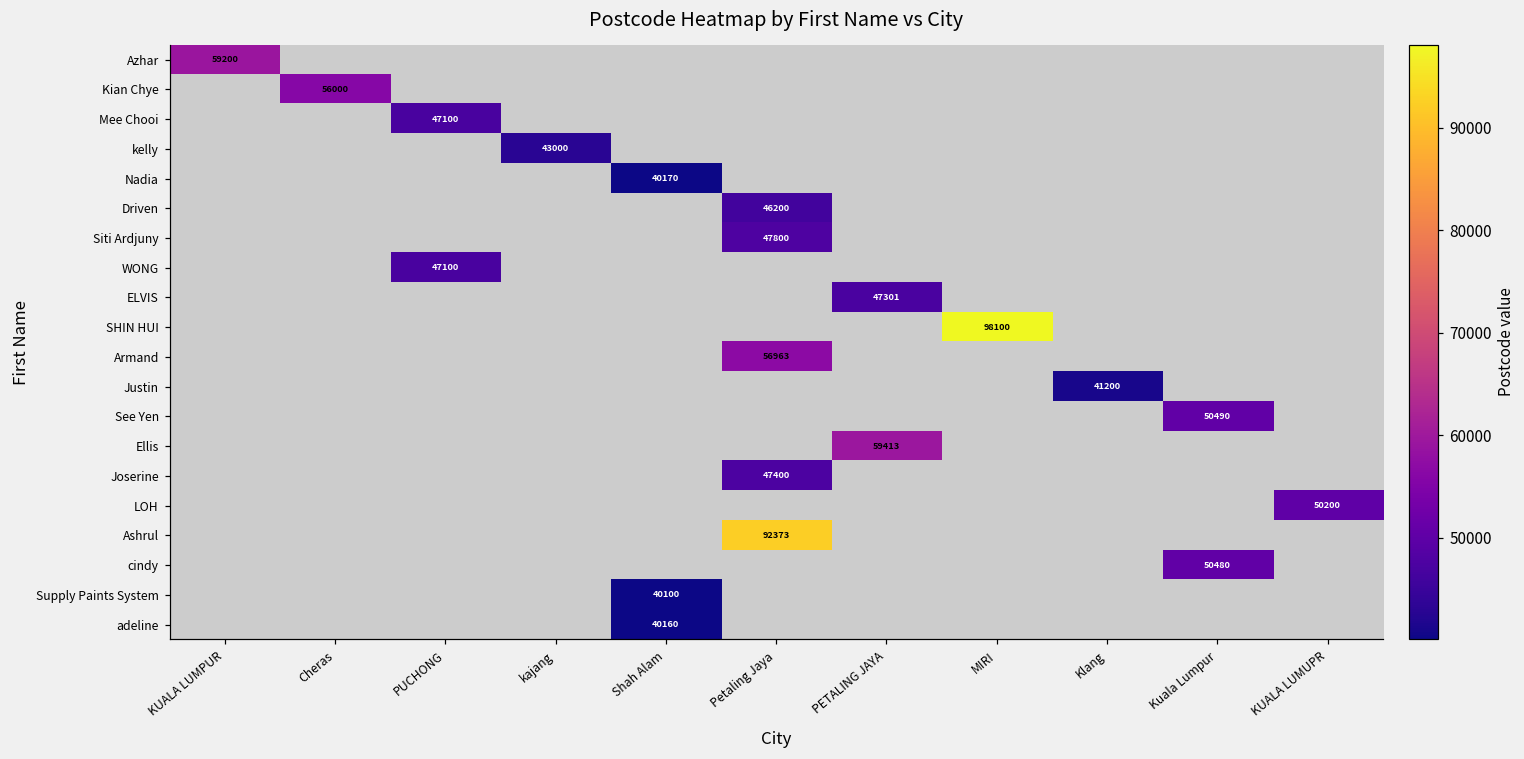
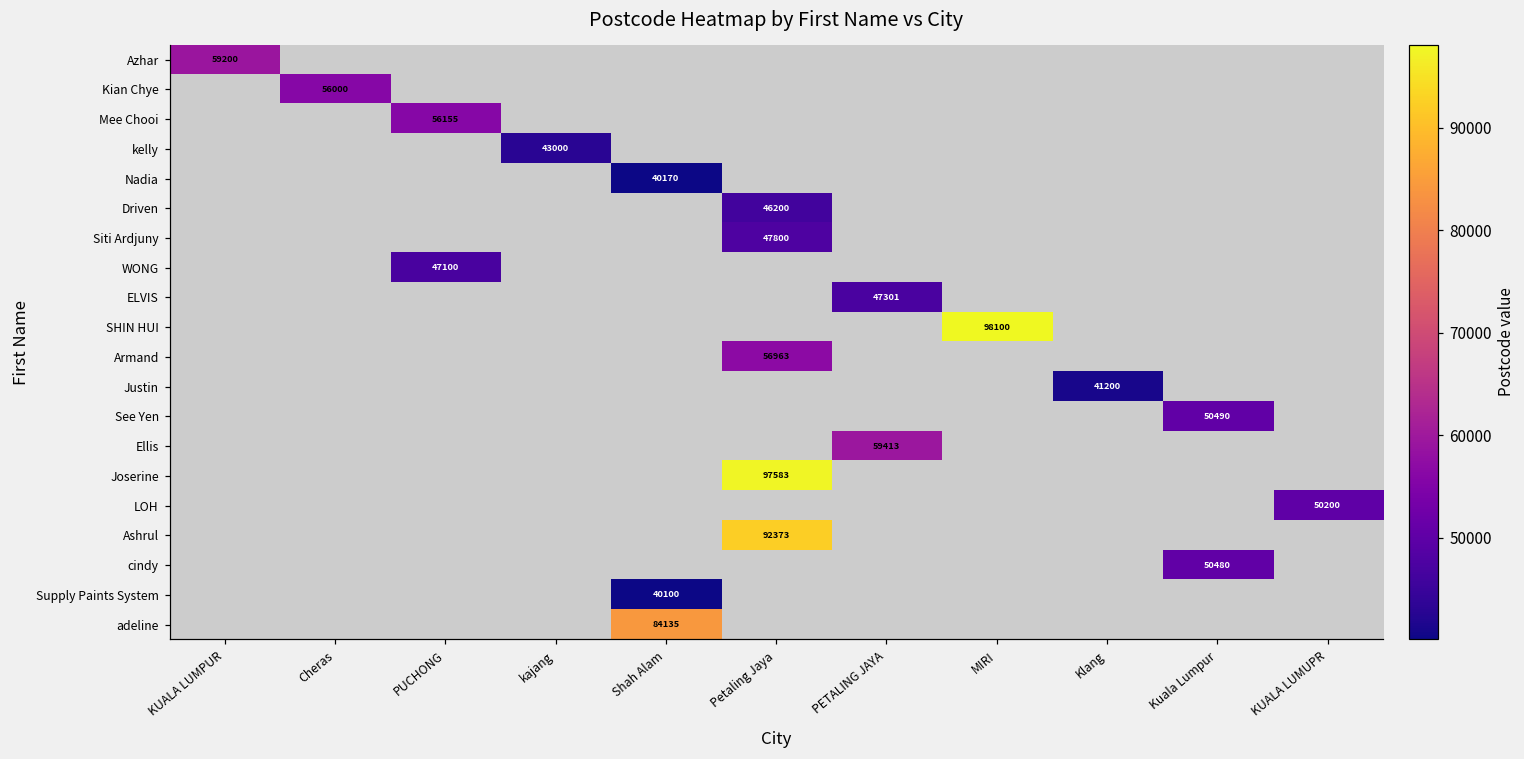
  {
    "Azhar": {
      "KUALA LUMPUR": 59200
    },
    "Kian Chye": {
      "Cheras": 56000
    },
    "Mee Chooi": {
-     "PUCHONG": 47100
+     "PUCHONG": 56155
    },
    "kelly": {
      "kajang": 43000
    },
    "Nadia": {
      "Shah Alam": 40170
    },
    "Driven": {
      "Petaling Jaya": 46200
    },
    "Siti Ardjuny": {
      "Petaling Jaya": 47800
    },
    "WONG": {
      "PUCHONG": 47100
    },
    "ELVIS": {
      "PETALING JAYA": 47301
    },
    "SHIN HUI": {
      "MIRI": 98100
    },
    "Armand": {
      "Petaling Jaya": 56963
    },
    "Justin": {
      "Klang": 41200
    },
    "See Yen": {
      "Kuala Lumpur": 50490
    },
    "Ellis": {
      "PETALING JAYA": 59413
    },
    "Joserine": {
-     "Petaling Jaya": 47400
+     "Petaling Jaya": 97583
    },
    "LOH": {
      "KUALA LUMUPR": 50200
    },
    "Ashrul": {
      "Petaling Jaya": 92373
    },
    "cindy": {
      "Kuala Lumpur": 50480
    },
    "Supply Paints System": {
      "Shah Alam": 40100
    },
    "adeline": {
-     "Shah Alam": 40160
+     "Shah Alam": 84135
    }
  }
